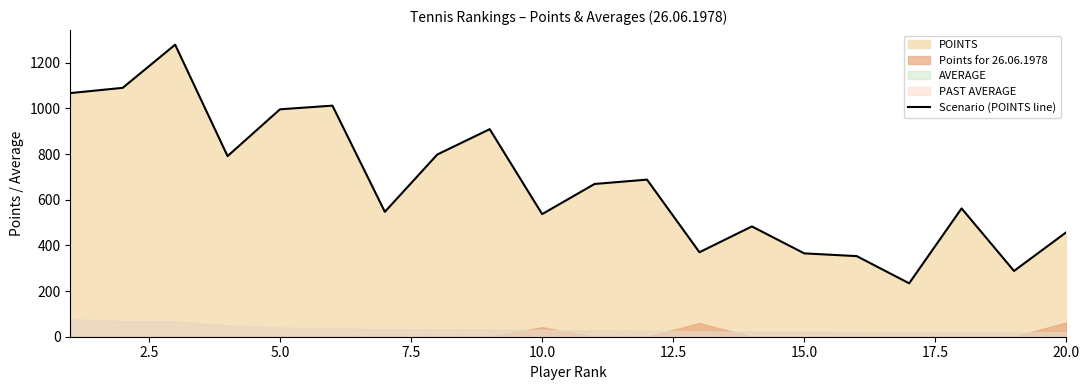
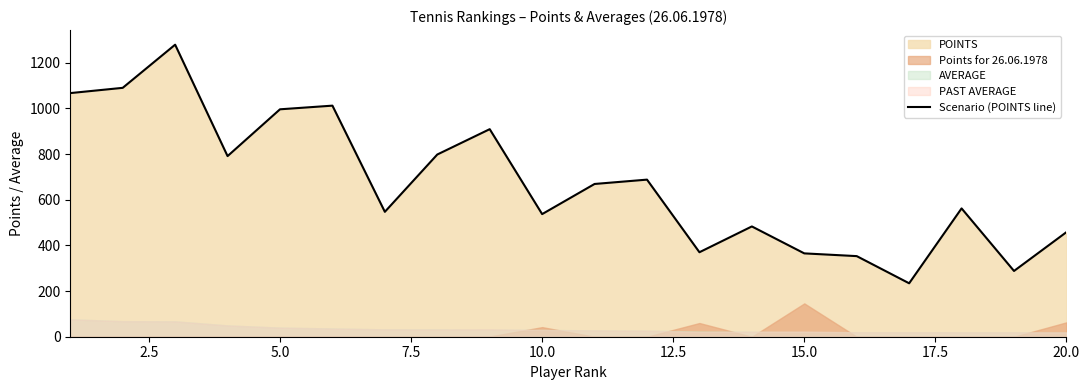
  {
    "Points for 26.06.1978": {
      "5.0": 0,
      "10.0": 40,
-     "15.0": 0,
+     "15.0": 150,
      "20.0": 60
    }
  }
